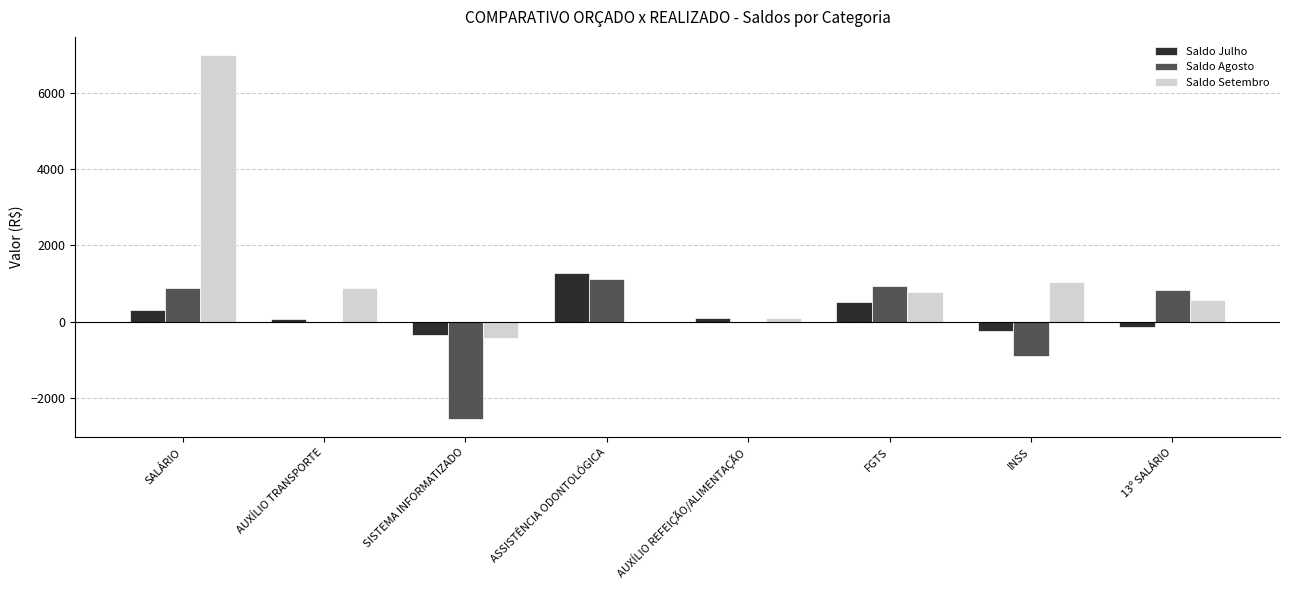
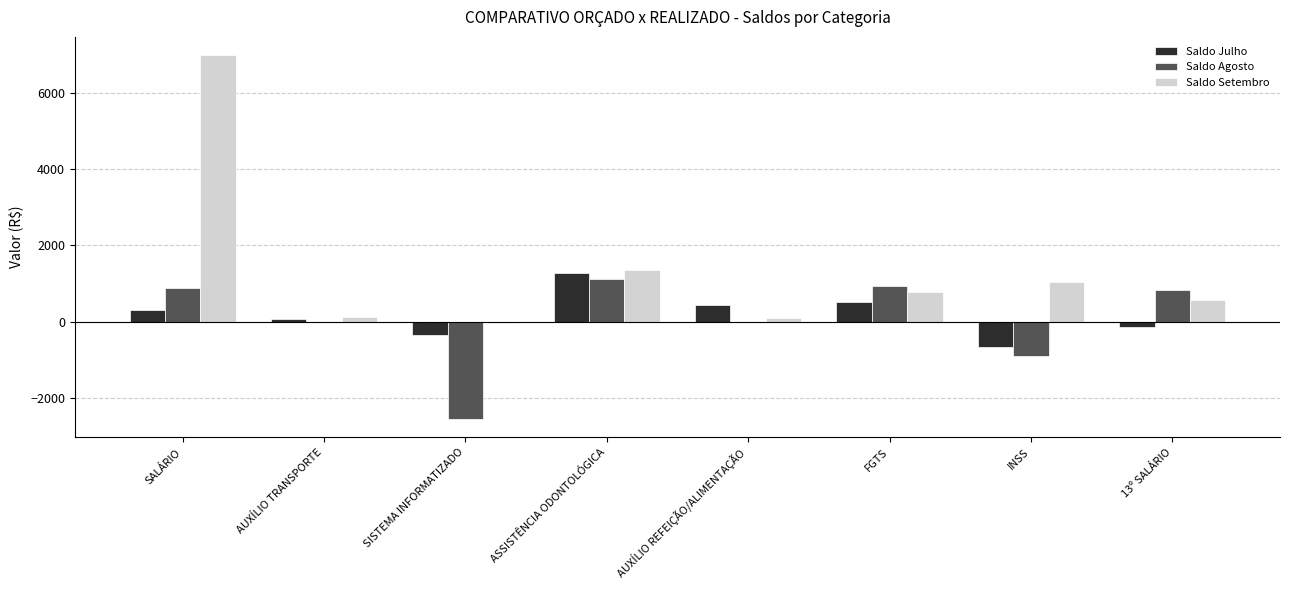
  {
    "Saldo Julho": {
      "SALÁRIO": 300,
      "AUXÍLIO TRANSPORTE": 100,
      "SISTEMA INFORMATIZADO": -400,
      "ASSISTÊNCIA ODONTOLÓGICA": 1300,
-     "AUXÍLIO REFEIÇÃO/ALIMENTAÇÃO": 100,
+     "AUXÍLIO REFEIÇÃO/ALIMENTAÇÃO": 400,
      "FGTS": 500,
-     "INSS": -200,
+     "INSS": -700,
      "13º SALÁRIO": -100
    },
    "Saldo Agosto": {
      "SALÁRIO": 900,
      "SISTEMA INFORMATIZADO": -2500,
      "ASSISTÊNCIA ODONTOLÓGICA": 1100,
      "FGTS": 900,
      "INSS": -900,
      "13º SALÁRIO": 800
    },
    "Saldo Setembro": {
      "SALÁRIO": 7000,
-     "AUXÍLIO TRANSPORTE": 900,
-     "SISTEMA INFORMATIZADO": -400,
-     "ASSISTÊNCIA ODONTOLÓGICA": 0,
+     "AUXÍLIO TRANSPORTE": 100,
+     "SISTEMA INFORMATIZADO": 0,
+     "ASSISTÊNCIA ODONTOLÓGICA": 1400,
      "AUXÍLIO REFEIÇÃO/ALIMENTAÇÃO": 100,
      "FGTS": 800,
      "INSS": 1000,
      "13º SALÁRIO": 600
    }
  }
